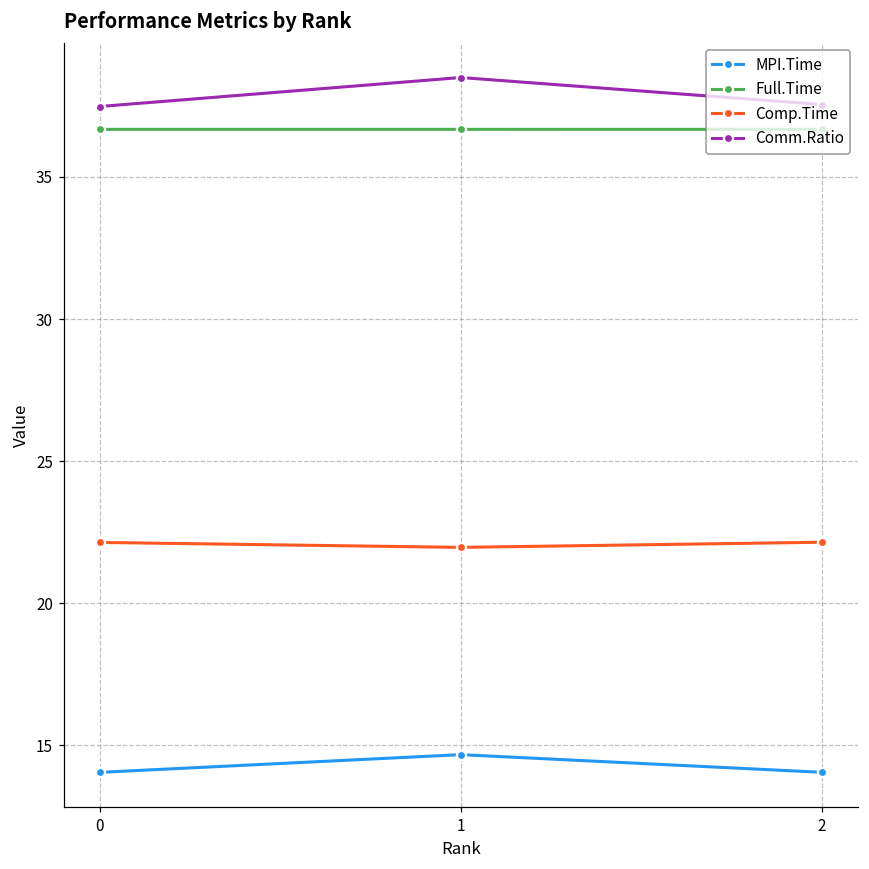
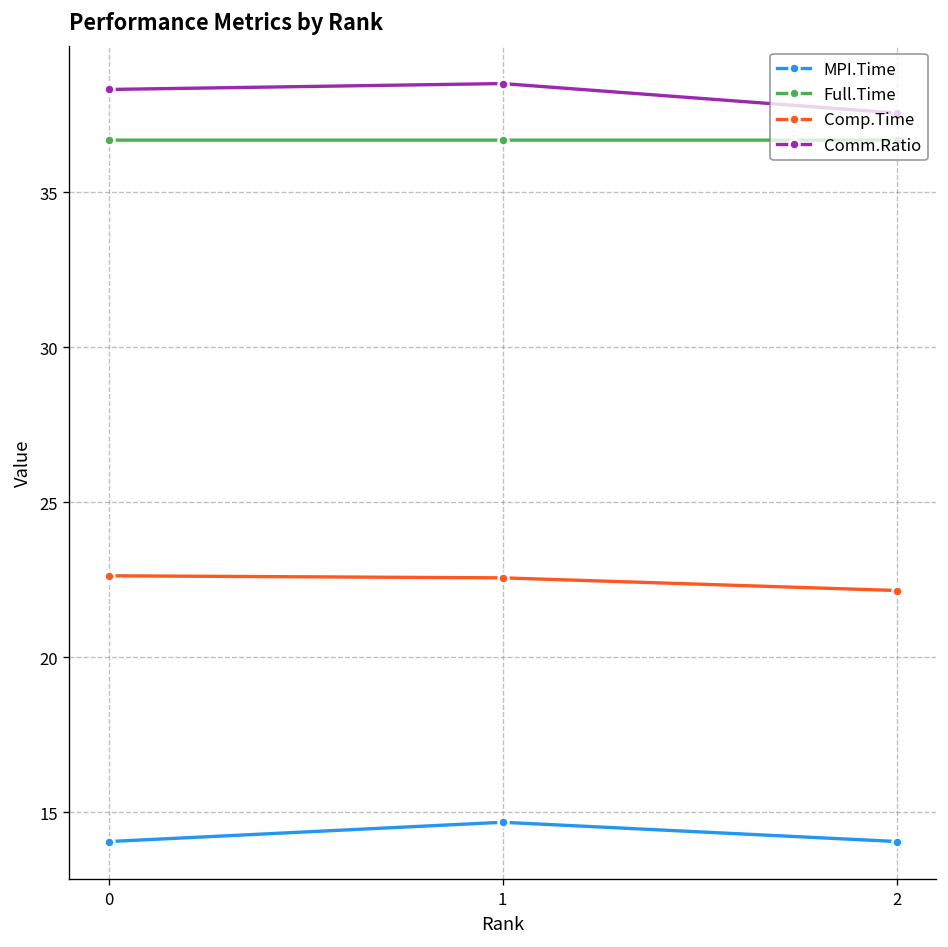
  {
    "MPI.Time": {
      "0": 14.1,
      "1": 14.7,
      "2": 14.1
    },
    "Full.Time": {
      "0": 36.7,
      "1": 36.7
    },
    "Comp.Time": {
-     "0": 22.1,
-     "1": 22.0,
+     "0": 22.6,
+     "1": 22.6,
      "2": 22.1
    },
    "Comm.Ratio": {
-     "0": 37.5,
+     "0": 38.3,
      "1": 38.5
    }
  }
